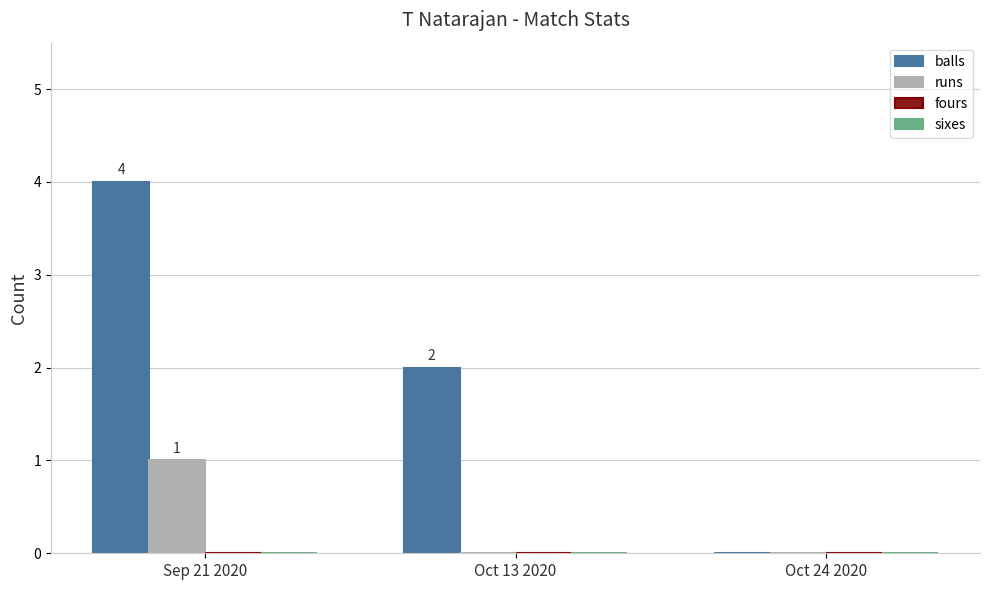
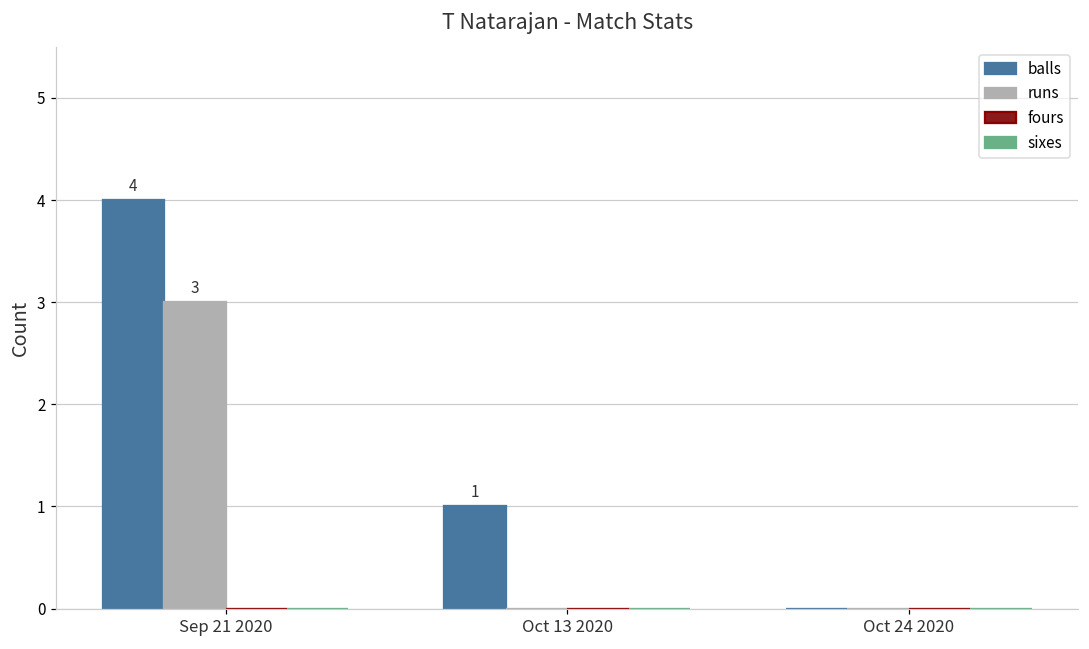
  {
    "balls": {
      "Sep 21 2020": 4,
-     "Oct 13 2020": 2
+     "Oct 13 2020": 1
    },
    "runs": {
-     "Sep 21 2020": 1
+     "Sep 21 2020": 3
    },
    "fours": {
      "Sep 21 2020": 0.0,
      "Oct 13 2020": 0.0,
      "Oct 24 2020": 0.0
    },
    "sixes": {
      "Sep 21 2020": 0.0,
      "Oct 13 2020": 0.0,
      "Oct 24 2020": 0.0
    }
  }
